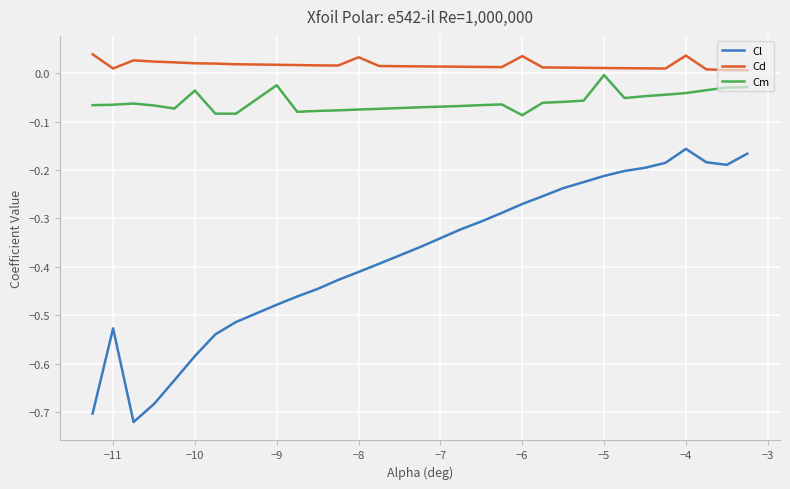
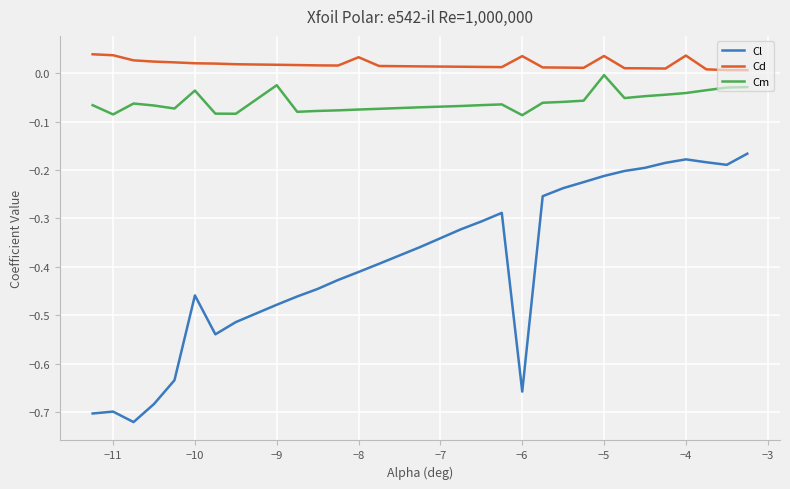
  {
    "Cl": {
-     "−11": -0.53,
-     "−10": -0.58,
+     "−11": -0.70,
+     "−10": -0.46,
      "−9": -0.48,
      "−8": -0.41,
-     "−6": -0.27,
+     "−6": -0.66,
      "−5": -0.21,
-     "−4": -0.16
+     "−4": -0.18
    },
    "Cd": {
-     "−11": 0.01,
+     "−11": 0.04,
      "−10": 0.02,
      "−9": 0.02,
      "−8": 0.03,
      "−6": 0.04,
-     "−5": 0.01,
+     "−5": 0.04,
      "−4": 0.04
    },
    "Cm": {
-     "−11": -0.07,
+     "−11": -0.09,
      "−10": -0.04,
      "−9": -0.03,
      "−8": -0.08,
      "−6": -0.09,
      "−5": 0.00,
      "−4": -0.04
    }
  }
